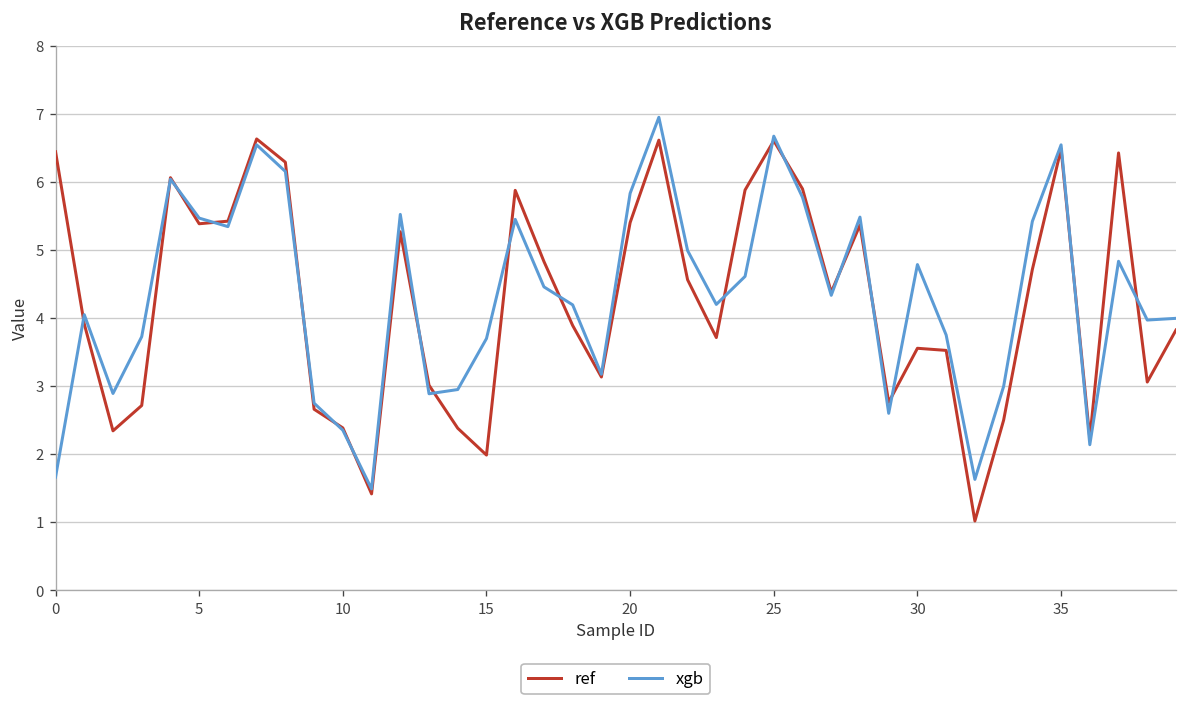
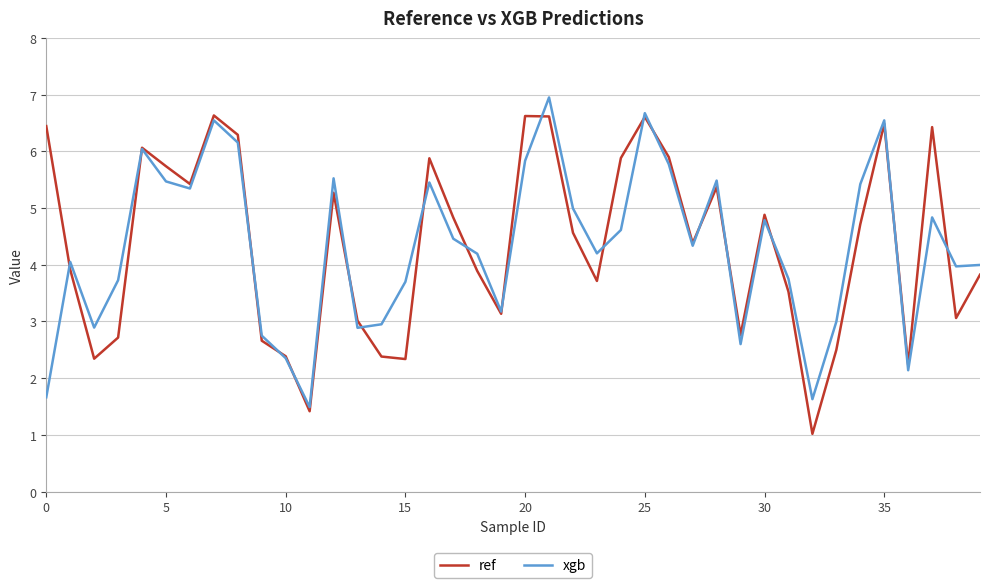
  {
    "ref": {
      "0": 6.4,
-     "5": 5.4,
-     "15": 2.0,
-     "20": 5.4,
+     "5": 5.7,
+     "15": 2.3,
+     "20": 6.6,
      "25": 6.6,
-     "30": 3.6,
+     "30": 4.9,
      "35": 6.5
    },
    "xgb": {
      "0": 1.7,
      "5": 5.5,
      "15": 3.7,
      "20": 5.8,
      "25": 6.7,
      "30": 4.8,
      "35": 6.5
    }
  }
